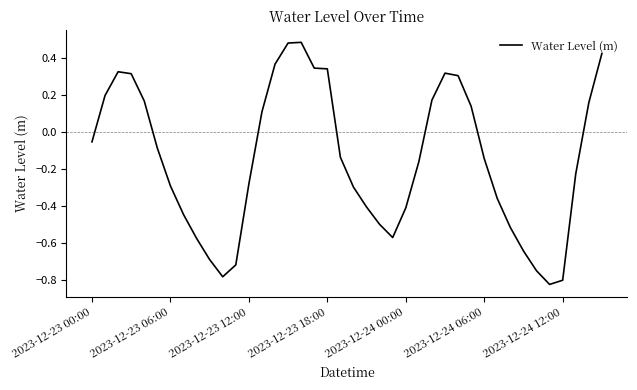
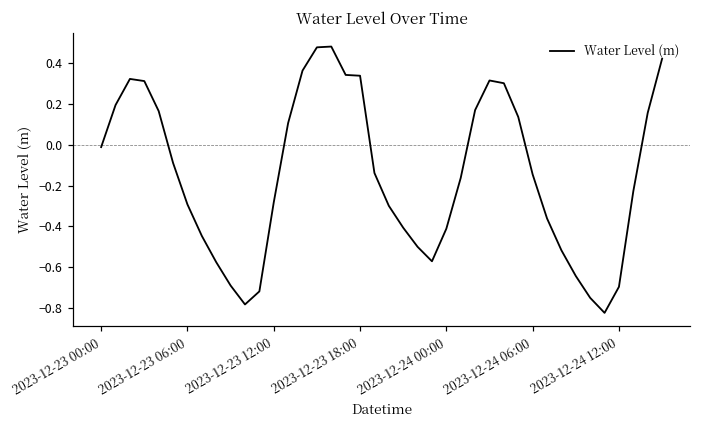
  {
-   "2023-12-23 00:00": -0.06,
+   "2023-12-23 00:00": -0.01,
    "2023-12-23 06:00": -0.29,
    "2023-12-23 12:00": -0.28,
    "2023-12-23 18:00": 0.34,
    "2023-12-24 00:00": -0.41,
    "2023-12-24 06:00": -0.15,
-   "2023-12-24 12:00": -0.80
+   "2023-12-24 12:00": -0.70
  }
